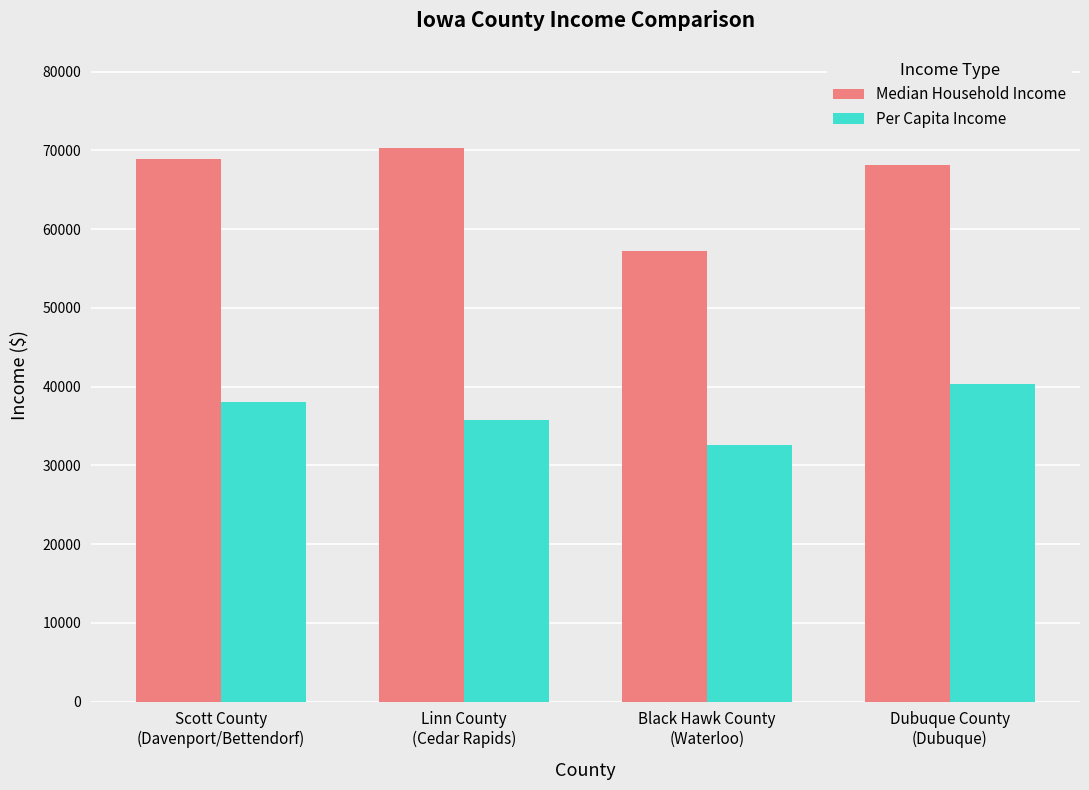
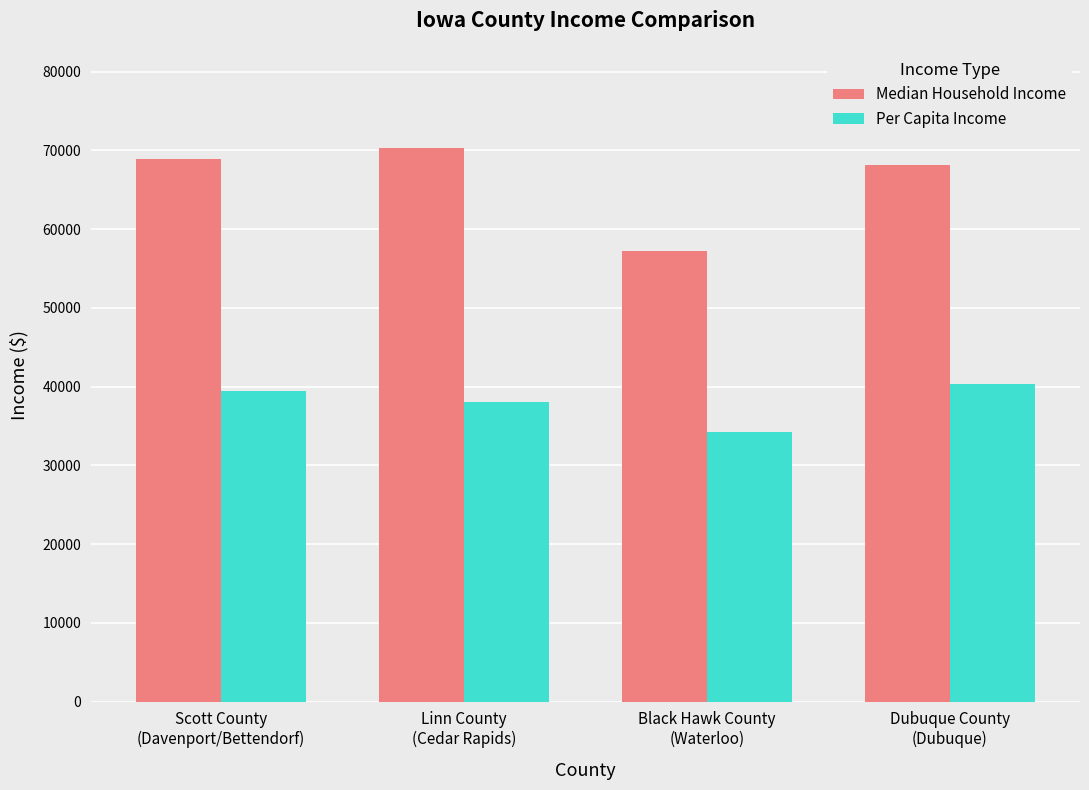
  {
    "Median Household Income": {
      "Scott County (Davenport/Bettendorf)": 69000,
      "Linn County (Cedar Rapids)": 70000,
      "Black Hawk County (Waterloo)": 57000,
      "Dubuque County (Dubuque)": 68000
    },
    "Per Capita Income": {
-     "Scott County (Davenport/Bettendorf)": 38000,
-     "Linn County (Cedar Rapids)": 36000,
-     "Black Hawk County (Waterloo)": 33000,
+     "Scott County (Davenport/Bettendorf)": 39000,
+     "Linn County (Cedar Rapids)": 38000,
+     "Black Hawk County (Waterloo)": 34000,
      "Dubuque County (Dubuque)": 40000
    }
  }
